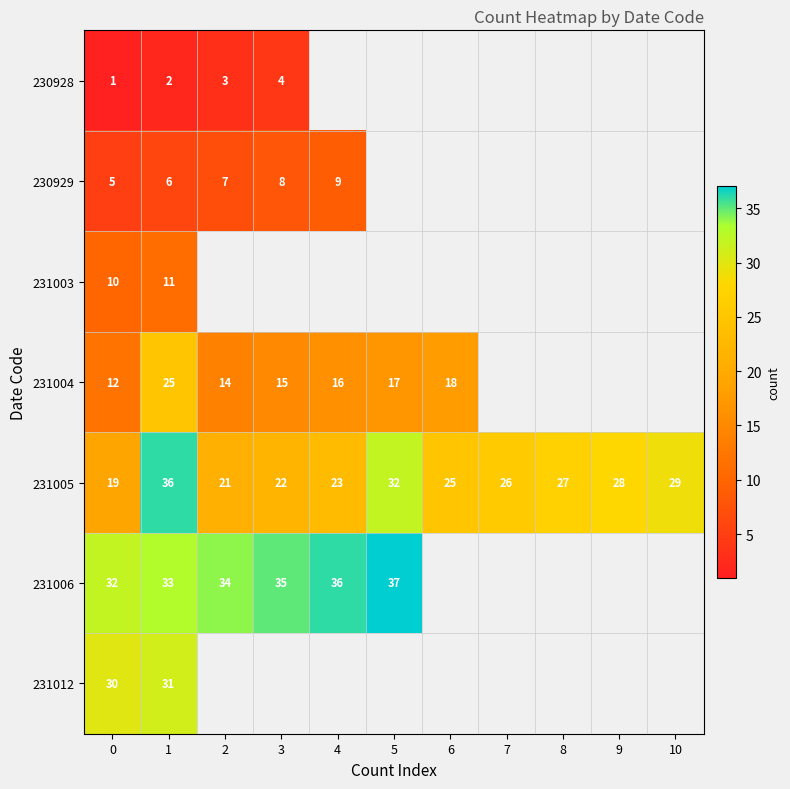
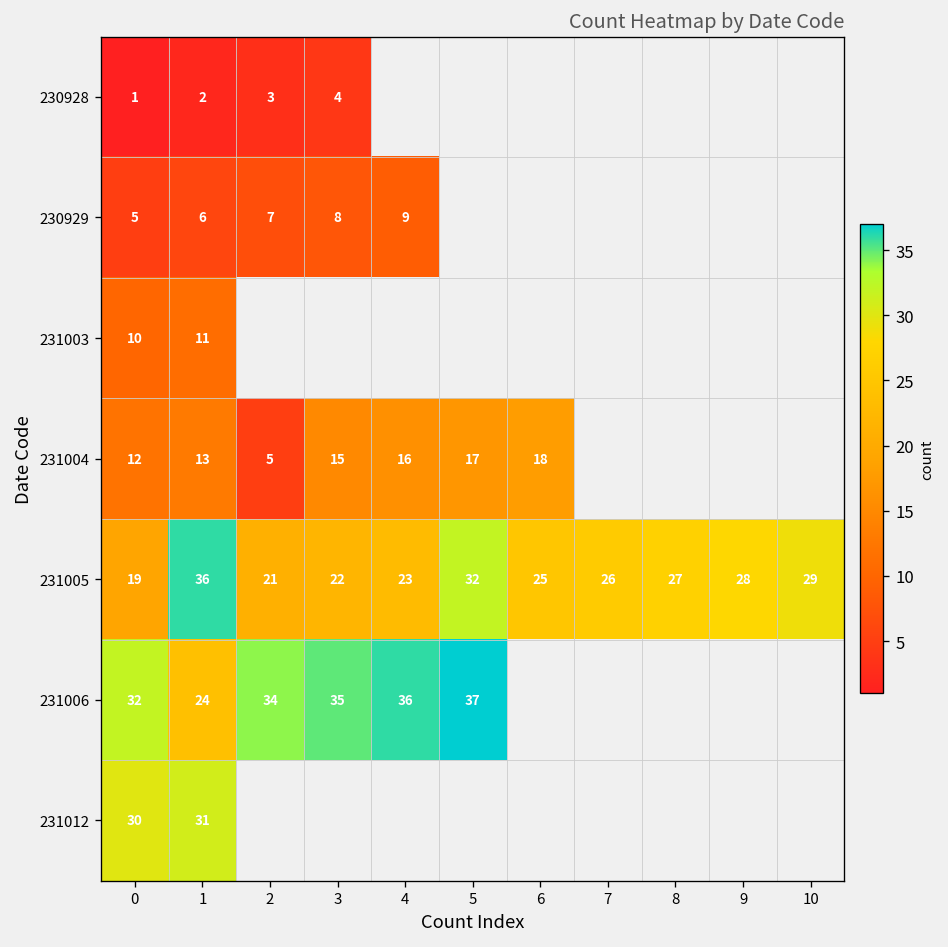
  {
    "230928": {
      "0": 1,
      "1": 2,
      "2": 3,
      "3": 4
    },
    "230929": {
      "0": 5,
      "1": 6,
      "2": 7,
      "3": 8,
      "4": 9
    },
    "231003": {
      "0": 10,
      "1": 11
    },
    "231004": {
      "0": 12,
-     "1": 25,
-     "2": 14,
+     "1": 13,
+     "2": 5,
      "3": 15,
      "4": 16,
      "5": 17,
      "6": 18
    },
    "231005": {
      "0": 19,
      "1": 36,
      "2": 21,
      "3": 22,
      "4": 23,
      "5": 32,
      "6": 25,
      "7": 26,
      "8": 27,
      "9": 28,
      "10": 29
    },
    "231006": {
      "0": 32,
-     "1": 33,
+     "1": 24,
      "2": 34,
      "3": 35,
      "4": 36,
      "5": 37
    },
    "231012": {
      "0": 30,
      "1": 31
    }
  }
